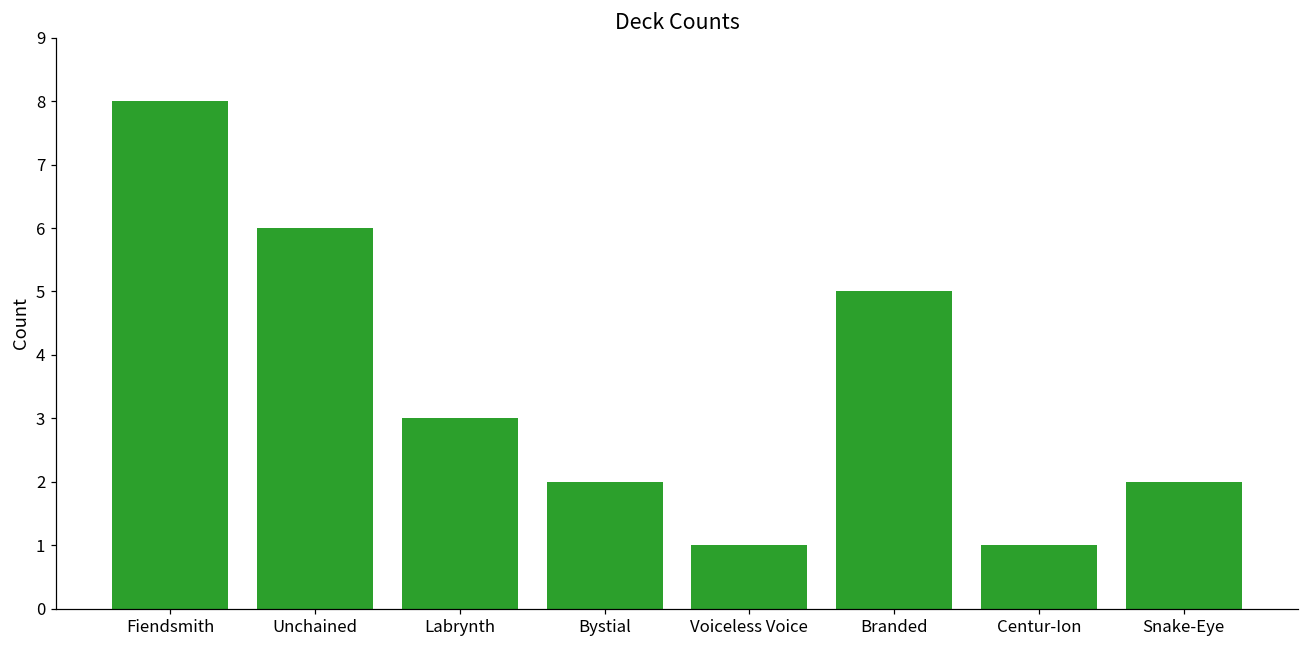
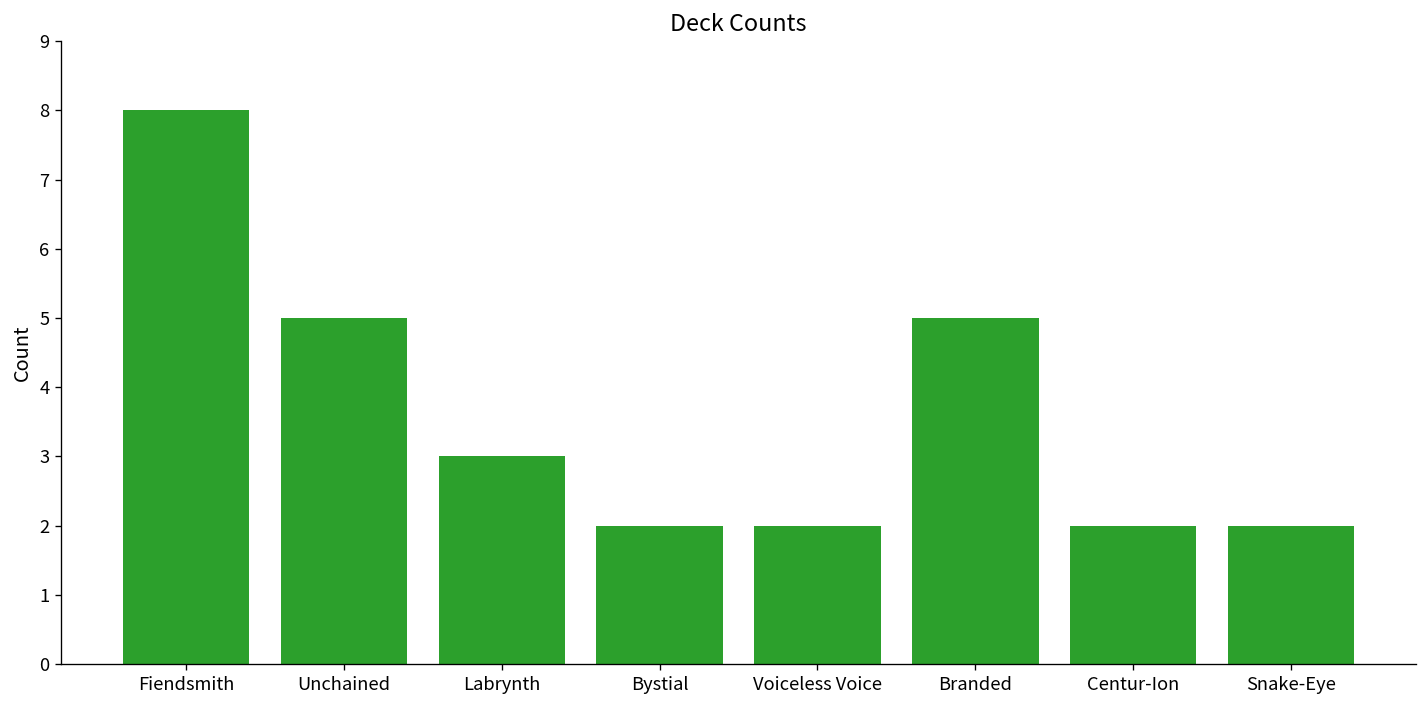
  {
    "Fiendsmith": 8,
-   "Unchained": 6,
+   "Unchained": 5,
    "Labrynth": 3,
    "Bystial": 2,
-   "Voiceless Voice": 1,
+   "Voiceless Voice": 2,
    "Branded": 5,
-   "Centur-Ion": 1,
+   "Centur-Ion": 2,
    "Snake-Eye": 2
  }
